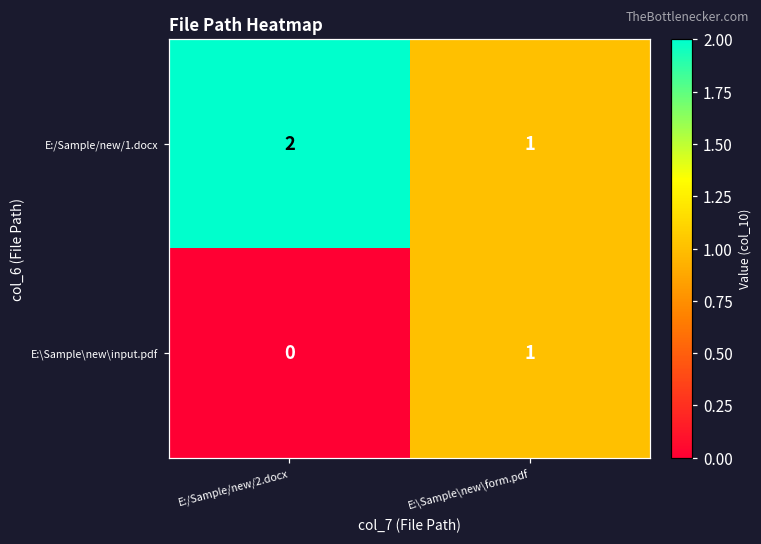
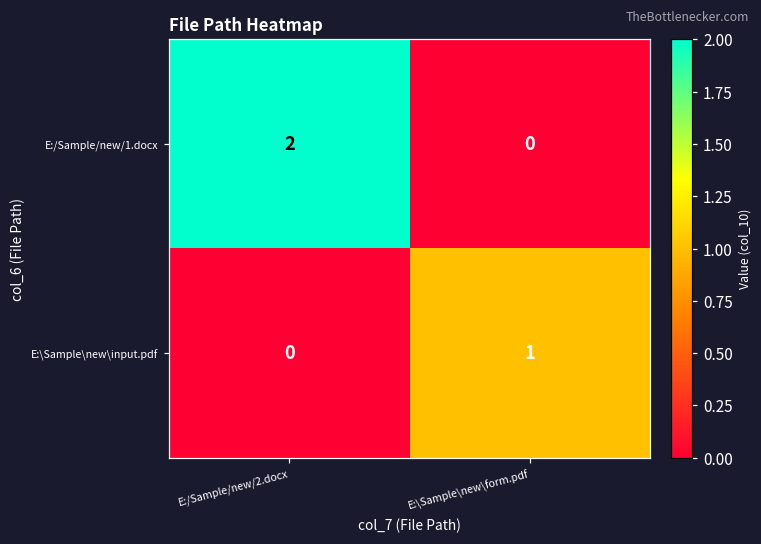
  {
    "E:/Sample/new/1.docx": {
      "E:/Sample/new/2.docx": 2,
-     "E:\\Sample\\new\\form.pdf": 1
+     "E:\\Sample\\new\\form.pdf": 0
    },
    "E:\\Sample\\new\\input.pdf": {
      "E:/Sample/new/2.docx": 0,
      "E:\\Sample\\new\\form.pdf": 1
    }
  }
